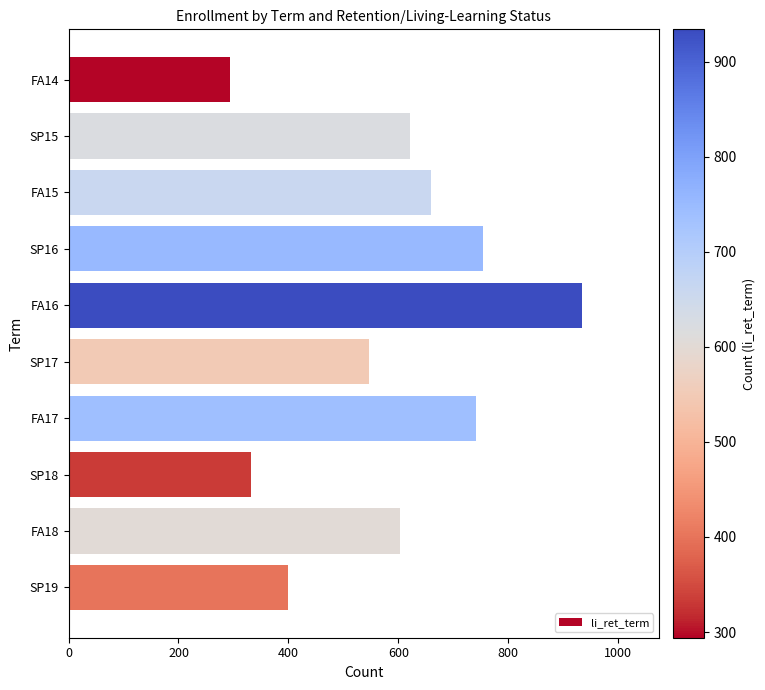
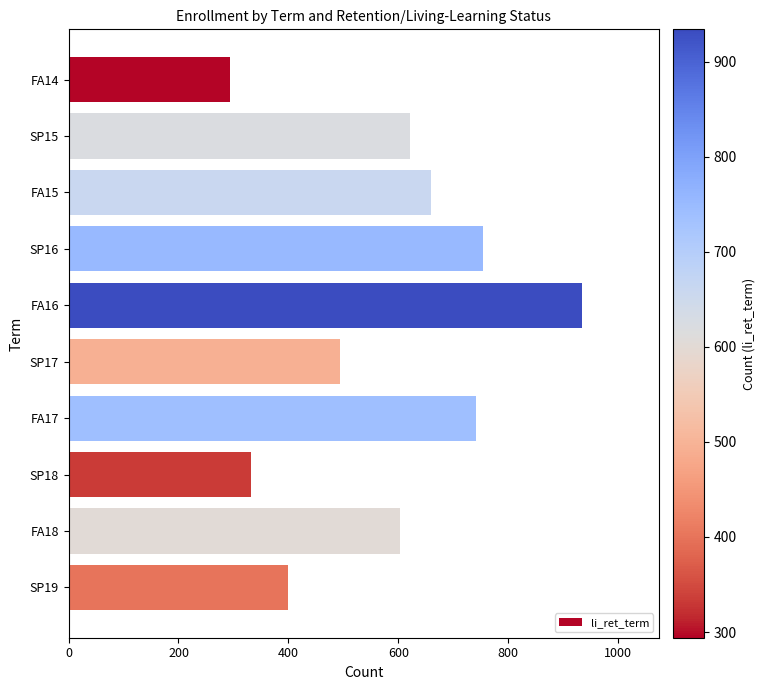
  {
    "FA14": 290,
    "SP15": 620,
    "FA15": 660,
    "SP16": 750,
    "FA16": 930,
-   "SP17": 550,
+   "SP17": 490,
    "FA17": 740,
    "SP18": 330,
    "FA18": 600,
    "SP19": 400
  }
